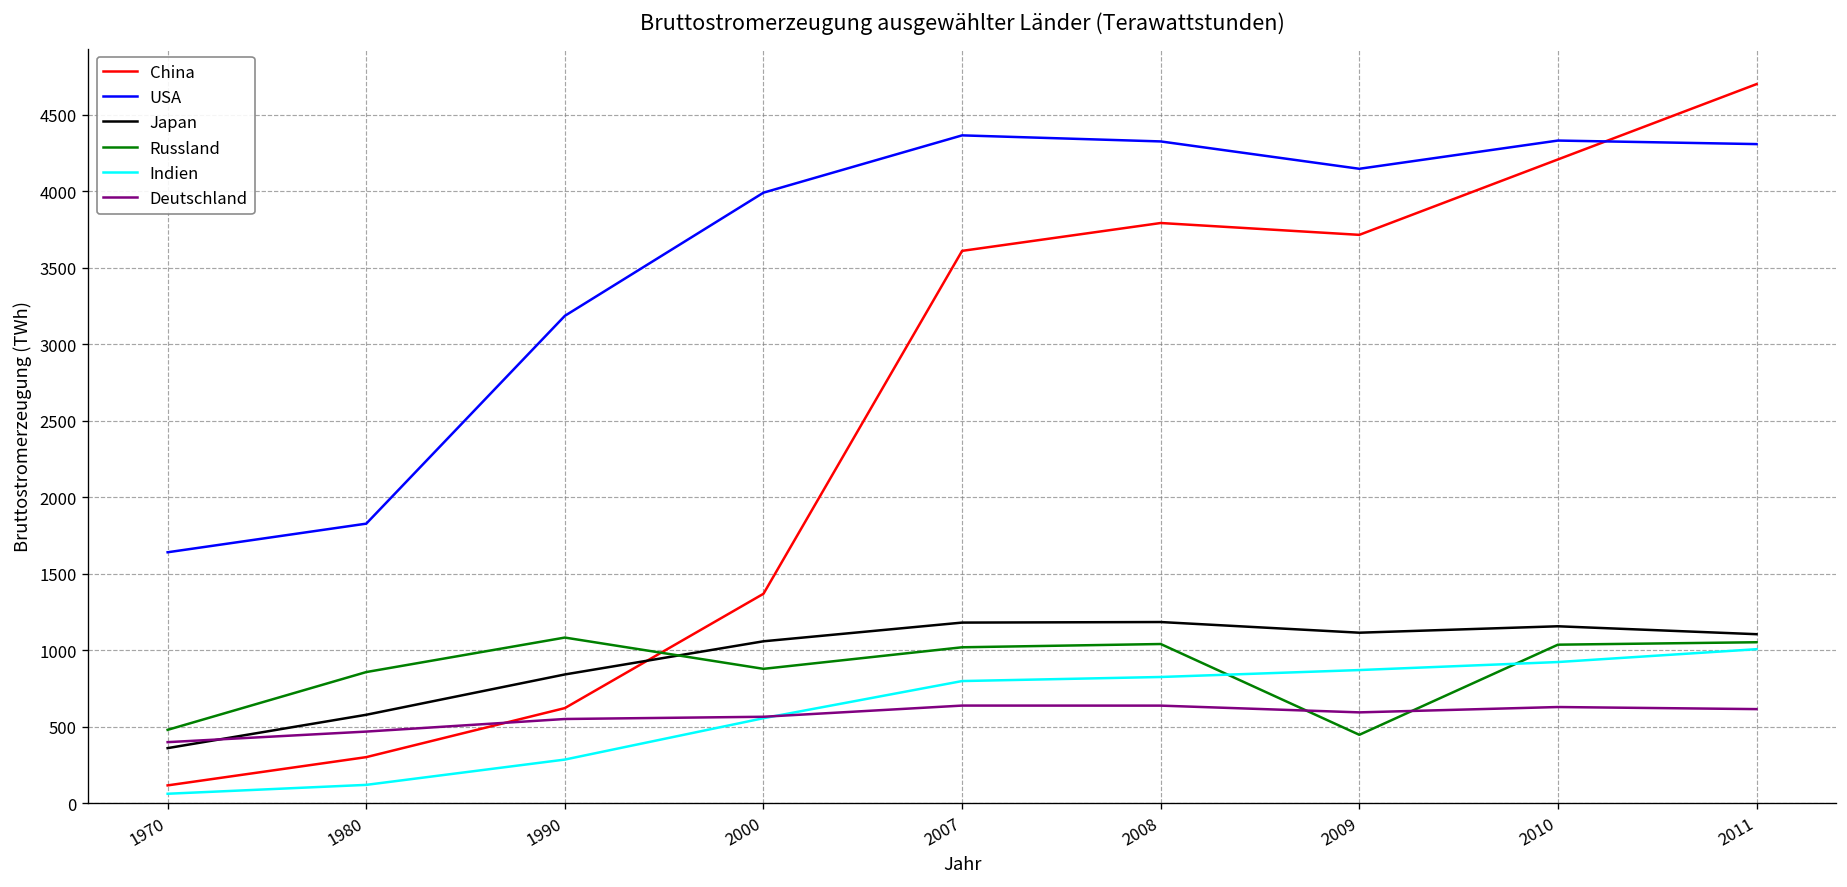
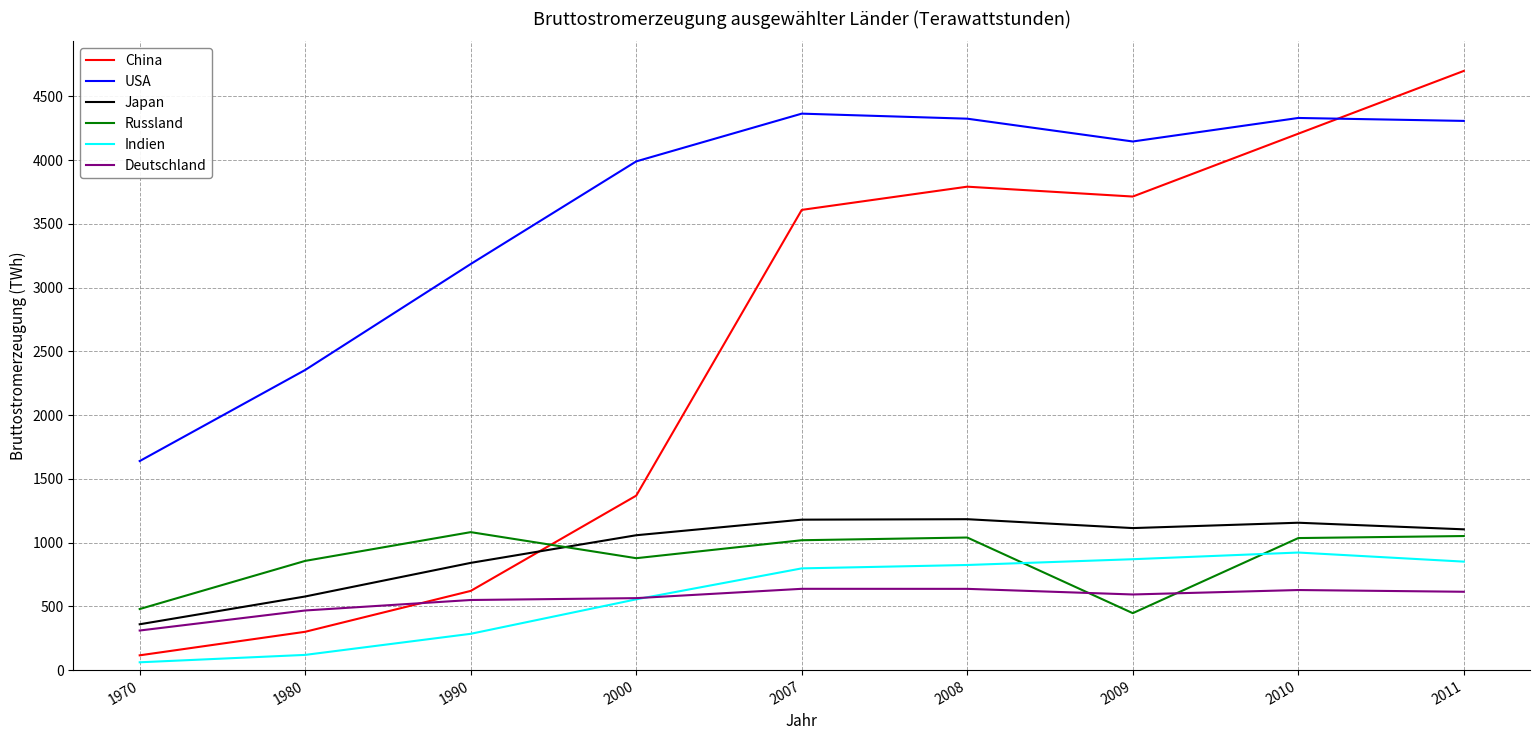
  {
    "China": {
      "1970": 120,
      "1980": 300,
      "1990": 620,
      "2000": 1370,
      "2007": 3610,
      "2008": 3790,
      "2009": 3710,
      "2010": 4210,
      "2011": 4700
    },
    "USA": {
      "1970": 1640,
-     "1980": 1830,
+     "1980": 2350,
      "1990": 3190,
      "2000": 3990,
      "2007": 4370,
      "2008": 4330,
      "2009": 4150,
      "2010": 4330,
      "2011": 4310
    },
    "Japan": {
      "1970": 360,
      "1980": 580,
      "1990": 840,
      "2000": 1060,
      "2007": 1180,
      "2008": 1180,
      "2009": 1110,
      "2010": 1160,
      "2011": 1100
    },
    "Russland": {
      "1970": 480,
      "1980": 860,
      "1990": 1080,
      "2000": 880,
      "2007": 1020,
      "2008": 1040,
      "2009": 450,
      "2010": 1040,
      "2011": 1050
    },
    "Indien": {
      "1970": 60,
      "1980": 120,
      "1990": 280,
      "2007": 800,
      "2008": 820,
      "2009": 870,
      "2010": 920,
-     "2011": 1010
+     "2011": 850
    },
    "Deutschland": {
-     "1970": 400,
+     "1970": 310,
      "1980": 470,
      "1990": 550,
      "2007": 640,
      "2008": 640,
      "2009": 590,
      "2010": 630,
      "2011": 610
    }
  }
